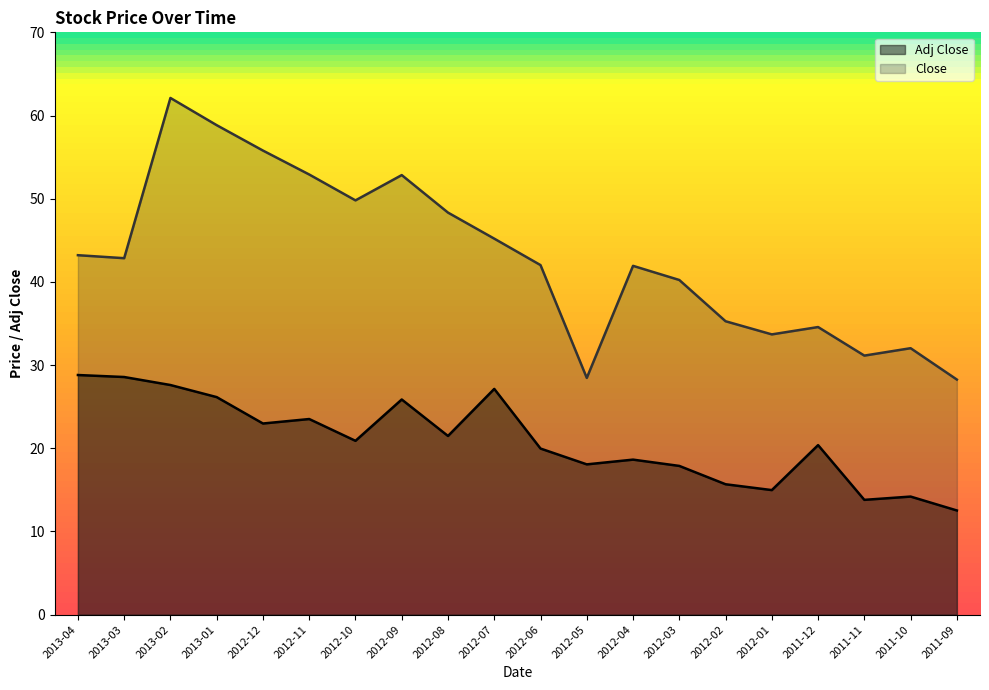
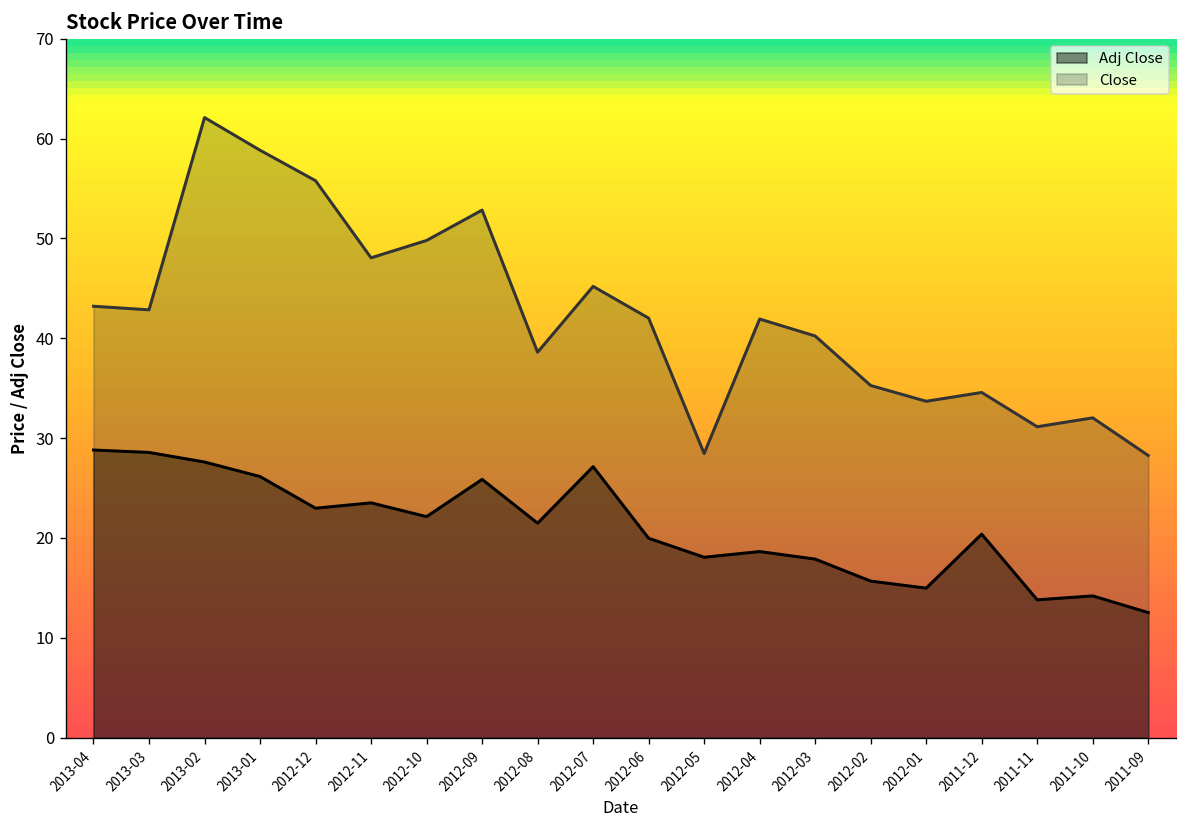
  {
    "Adj Close": {
      "2013-04": 29,
      "2013-03": 29,
      "2013-02": 28,
      "2013-01": 26,
      "2012-12": 23,
      "2012-11": 24,
-     "2012-10": 21,
+     "2012-10": 22,
      "2012-09": 26,
      "2012-08": 21,
      "2012-07": 27,
      "2012-06": 20,
      "2012-05": 18,
      "2012-04": 19,
      "2012-03": 18,
      "2012-02": 16,
      "2012-01": 15,
      "2011-12": 20,
      "2011-11": 14,
      "2011-10": 14,
      "2011-09": 13
    },
    "Close": {
      "2013-04": 43,
      "2013-03": 43,
      "2013-02": 62,
      "2013-01": 59,
      "2012-12": 56,
-     "2012-11": 53,
+     "2012-11": 48,
      "2012-10": 50,
      "2012-09": 53,
-     "2012-08": 48,
+     "2012-08": 39,
      "2012-07": 45,
      "2012-06": 42,
      "2012-05": 28,
      "2012-04": 42,
      "2012-03": 40,
      "2012-02": 35,
      "2012-01": 34,
      "2011-12": 35,
      "2011-11": 31,
      "2011-10": 32,
      "2011-09": 28
    }
  }
